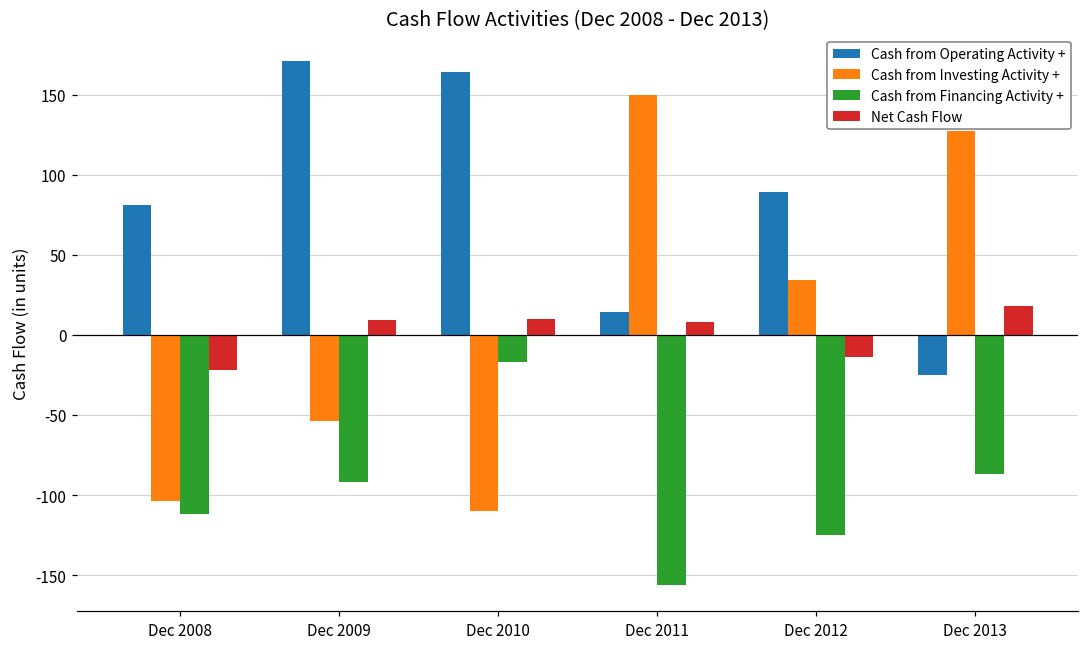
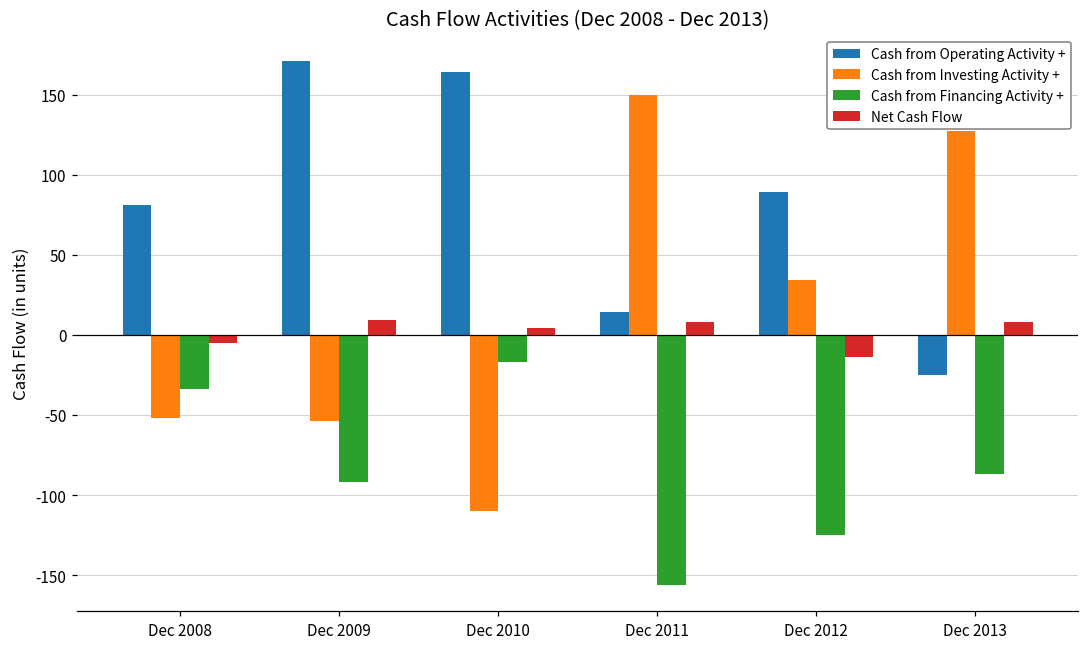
  {
    "Cash from Operating Activity +": {
      "Dec 2008": 81,
      "Dec 2009": 171,
      "Dec 2010": 164,
      "Dec 2011": 14,
      "Dec 2012": 89,
      "Dec 2013": -25
    },
    "Cash from Investing Activity +": {
-     "Dec 2008": -104,
+     "Dec 2008": -52,
      "Dec 2009": -54,
      "Dec 2010": -110,
      "Dec 2011": 150,
      "Dec 2012": 34,
      "Dec 2013": 127
    },
    "Cash from Financing Activity +": {
-     "Dec 2008": -112,
+     "Dec 2008": -34,
      "Dec 2009": -92,
      "Dec 2010": -17,
      "Dec 2011": -156,
      "Dec 2012": -125,
      "Dec 2013": -87
    },
    "Net Cash Flow": {
-     "Dec 2008": -22,
+     "Dec 2008": -5,
      "Dec 2009": 9,
-     "Dec 2010": 10,
+     "Dec 2010": 4,
      "Dec 2011": 8,
      "Dec 2012": -14,
-     "Dec 2013": 18
+     "Dec 2013": 8
    }
  }
